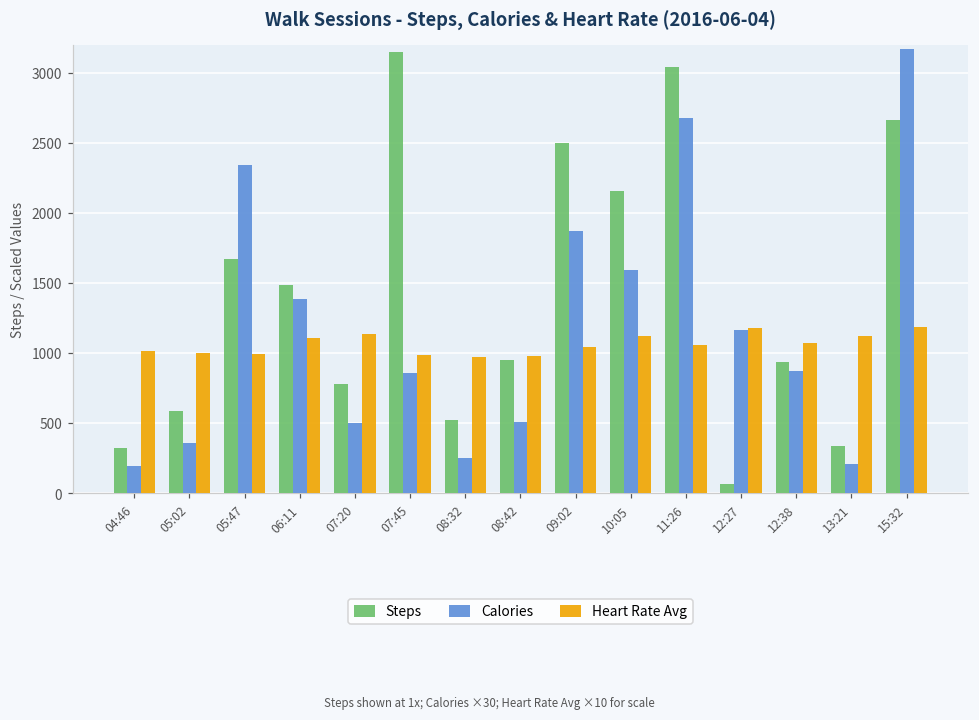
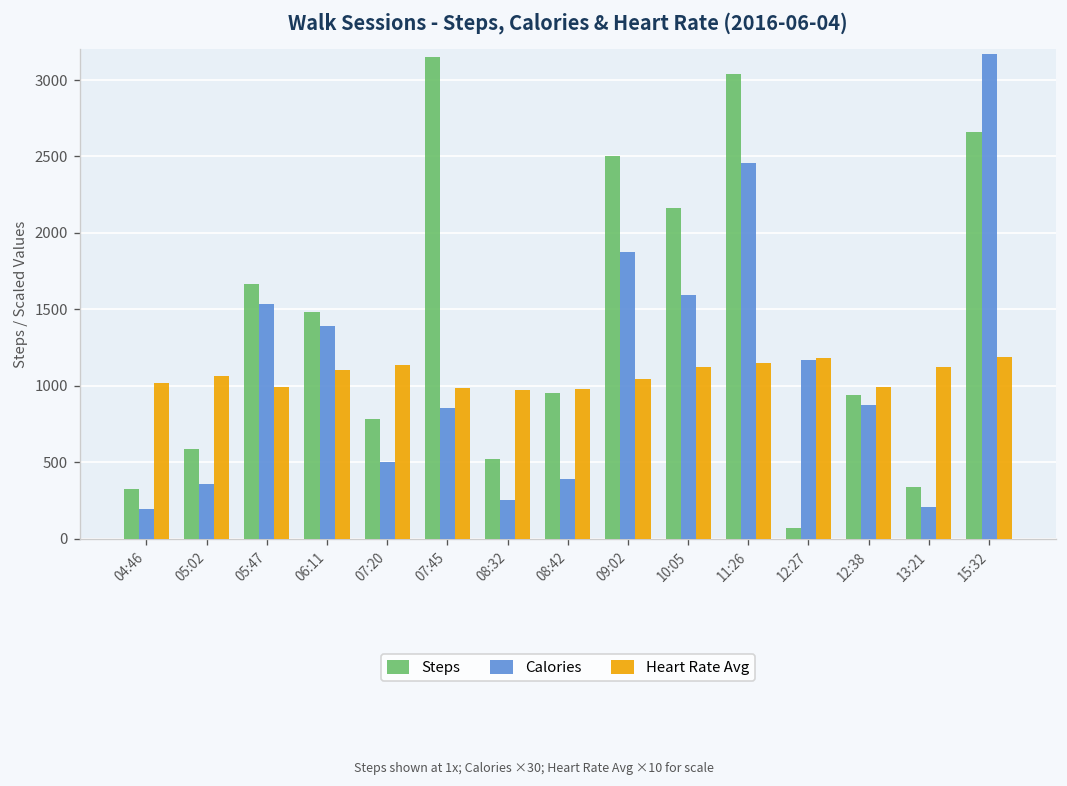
  {
    "Steps": {
      "04:46": 330,
      "05:02": 590,
      "05:47": 1670,
      "06:11": 1490,
      "07:20": 780,
      "07:45": 3150,
      "08:32": 520,
      "08:42": 960,
      "09:02": 2500,
      "10:05": 2160,
      "11:26": 3040,
      "12:27": 70,
      "12:38": 940,
      "13:21": 340,
      "15:32": 2660
    },
    "Calories": {
      "04:46": 200,
      "05:02": 360,
-     "05:47": 2350,
+     "05:47": 1530,
      "06:11": 1390,
      "07:20": 500,
      "07:45": 860,
      "08:32": 250,
-     "08:42": 510,
+     "08:42": 390,
      "09:02": 1880,
      "10:05": 1600,
-     "11:26": 2680,
+     "11:26": 2450,
      "12:27": 1170,
      "12:38": 880,
      "13:21": 210,
      "15:32": 3170
    },
    "Heart Rate Avg": {
      "04:46": 1020,
-     "05:02": 1000,
+     "05:02": 1060,
      "05:47": 990,
      "06:11": 1110,
      "07:20": 1130,
      "07:45": 990,
      "08:32": 970,
      "08:42": 980,
      "09:02": 1050,
      "10:05": 1130,
-     "11:26": 1060,
+     "11:26": 1150,
      "12:27": 1180,
-     "12:38": 1080,
+     "12:38": 990,
      "13:21": 1120,
      "15:32": 1190
    }
  }
